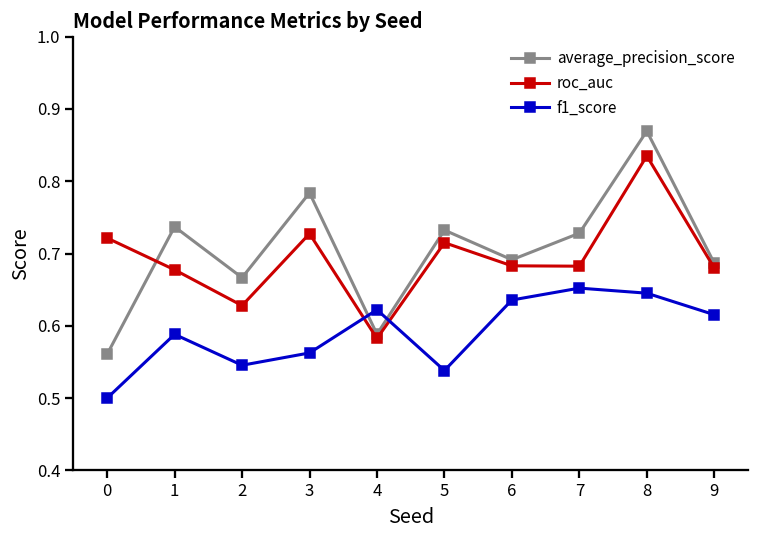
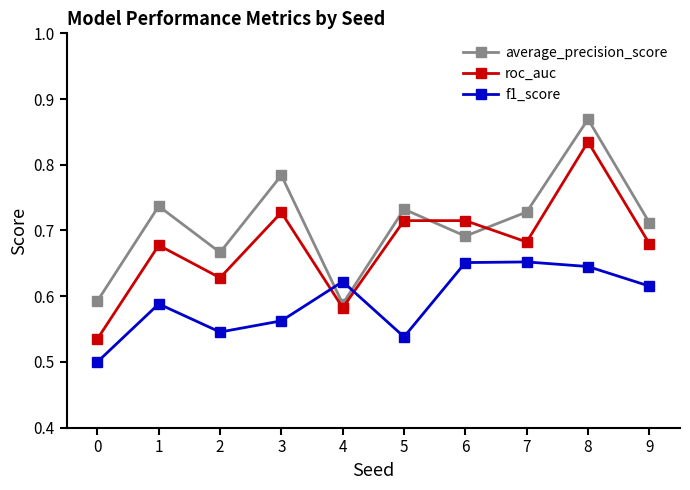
  {
    "average_precision_score": {
-     "0": 0.56,
+     "0": 0.59,
      "1": 0.74,
      "2": 0.67,
      "3": 0.78,
      "4": 0.59,
      "5": 0.73,
      "6": 0.69,
      "7": 0.73,
      "8": 0.87,
-     "9": 0.69
+     "9": 0.71
    },
    "roc_auc": {
-     "0": 0.72,
+     "0": 0.53,
      "1": 0.68,
      "2": 0.63,
      "3": 0.73,
      "4": 0.58,
      "5": 0.72,
-     "6": 0.68,
+     "6": 0.72,
      "7": 0.68,
      "8": 0.84,
      "9": 0.68
    },
    "f1_score": {
      "0": 0.50,
      "1": 0.59,
      "2": 0.55,
      "3": 0.56,
      "4": 0.62,
      "5": 0.54,
-     "6": 0.64,
+     "6": 0.65,
      "7": 0.65,
      "8": 0.65,
      "9": 0.62
    }
  }
